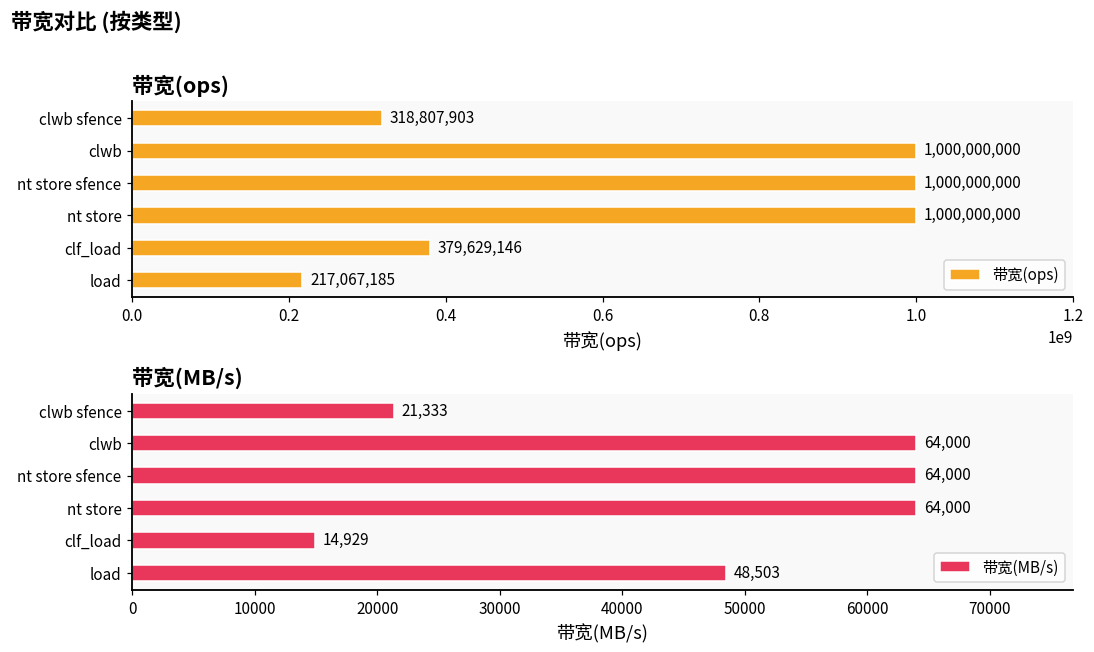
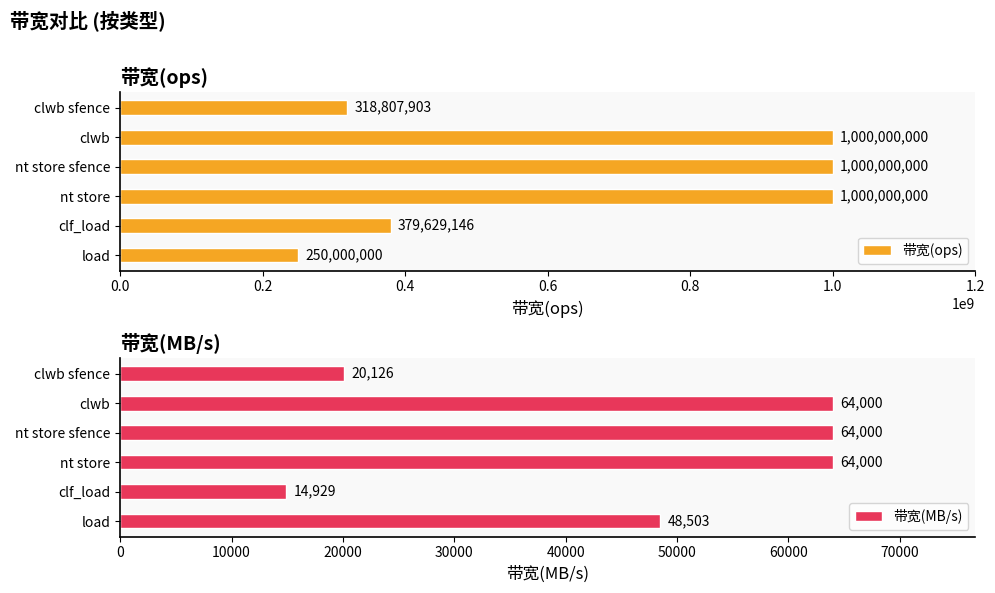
  {
    "带宽(ops)": {
      "clwb sfence": "318,807,903",
      "clwb": "1,000,000,000",
      "nt store sfence": "1,000,000,000",
      "nt store": "1,000,000,000",
      "clf_load": "379,629,146",
-     "load": "217,067,185"
+     "load": "250,000,000"
    },
    "带宽(MB/s)": {
-     "clwb sfence": "21,333",
+     "clwb sfence": "20,126",
      "clwb": "64,000",
      "nt store sfence": "64,000",
      "nt store": "64,000",
      "clf_load": "14,929",
      "load": "48,503"
    }
  }
